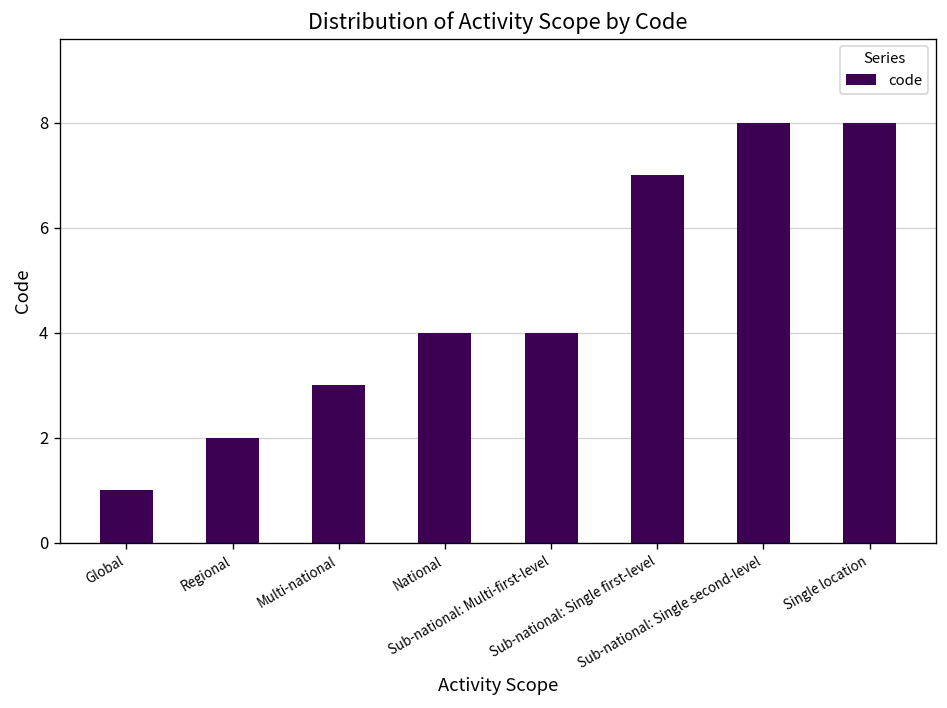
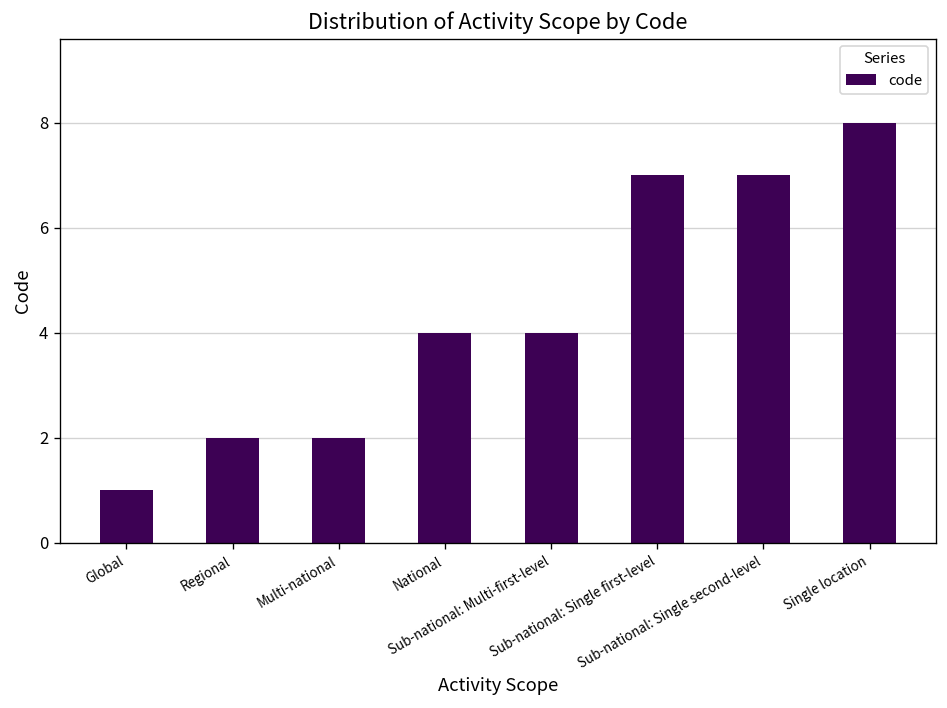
  {
    "Global": 1,
    "Regional": 2,
-   "Multi-national": 3,
+   "Multi-national": 2,
    "National": 4,
    "Sub-national: Multi-first-level": 4,
    "Sub-national: Single first-level": 7,
-   "Sub-national: Single second-level": 8,
+   "Sub-national: Single second-level": 7,
    "Single location": 8
  }
